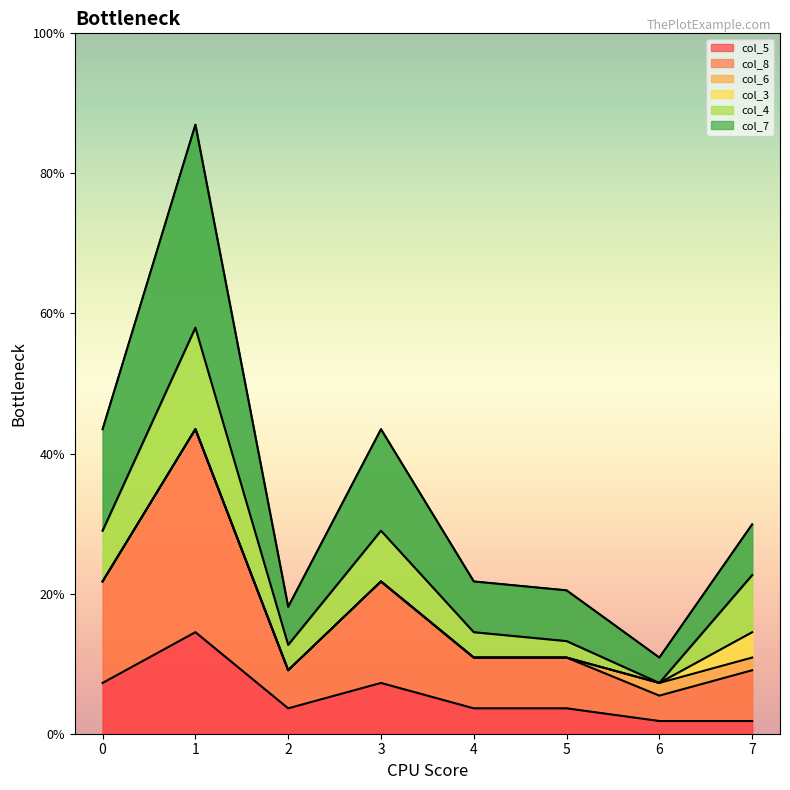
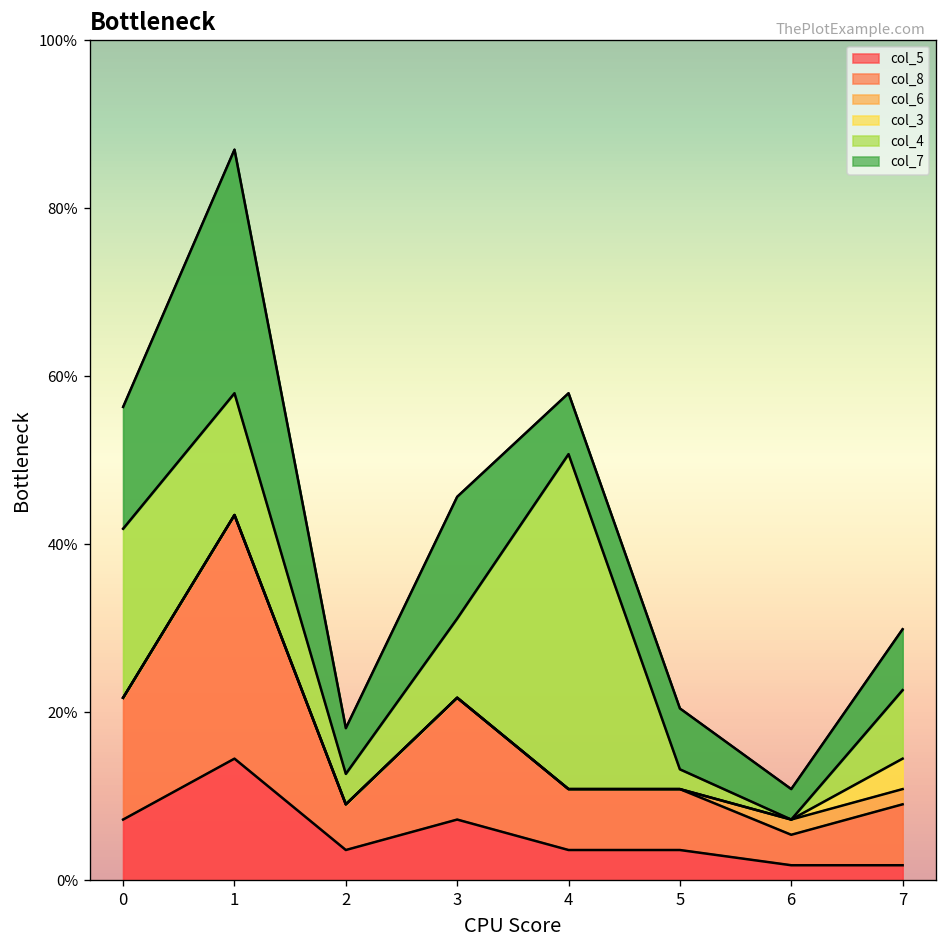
  {
    "col_4": {
-     "0": "7%",
+     "0": "20%",
      "1": "14%",
      "2": "4%",
-     "3": "7%",
-     "4": "4%",
+     "3": "9%",
+     "4": "40%",
      "5": "2%",
      "7": "8%"
    },
    "col_7": {
      "0": "14%",
      "1": "29%",
      "2": "5%",
      "3": "14%",
      "4": "7%",
      "5": "7%",
      "6": "4%",
      "7": "7%"
    }
  }
